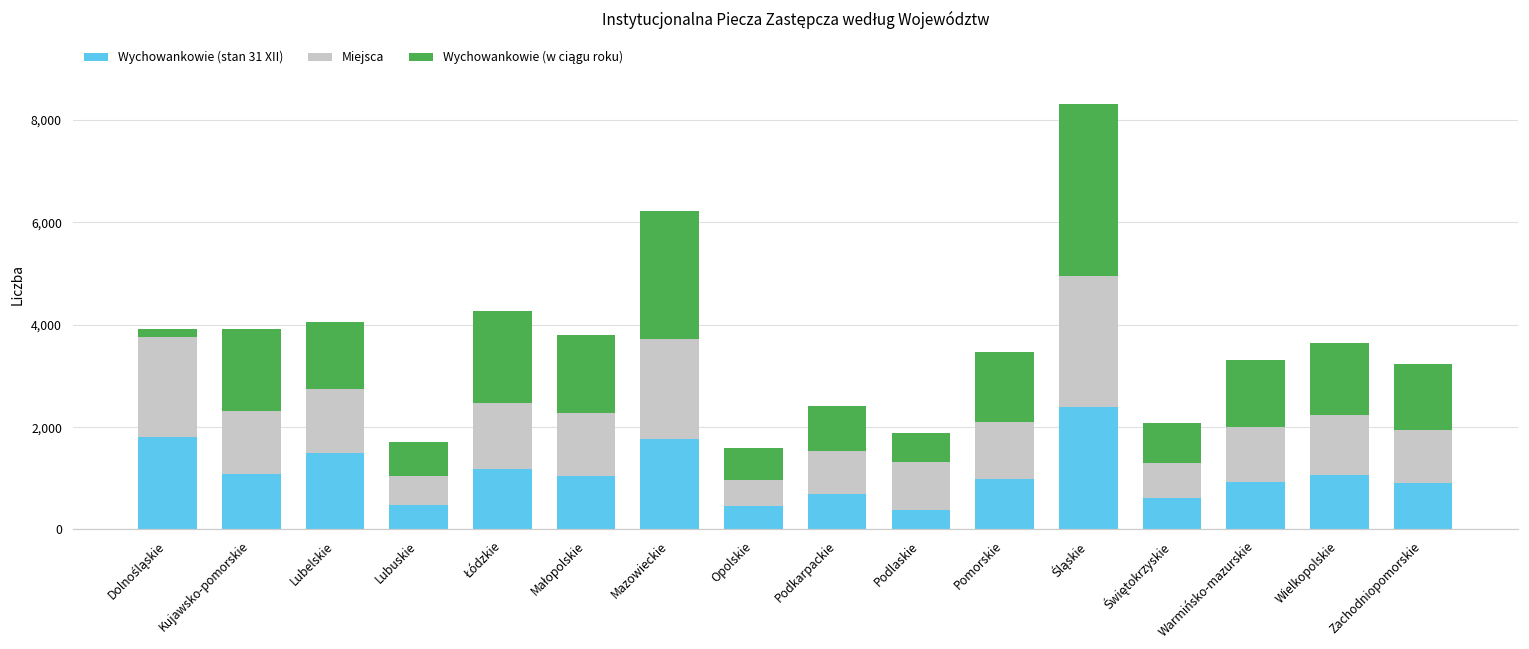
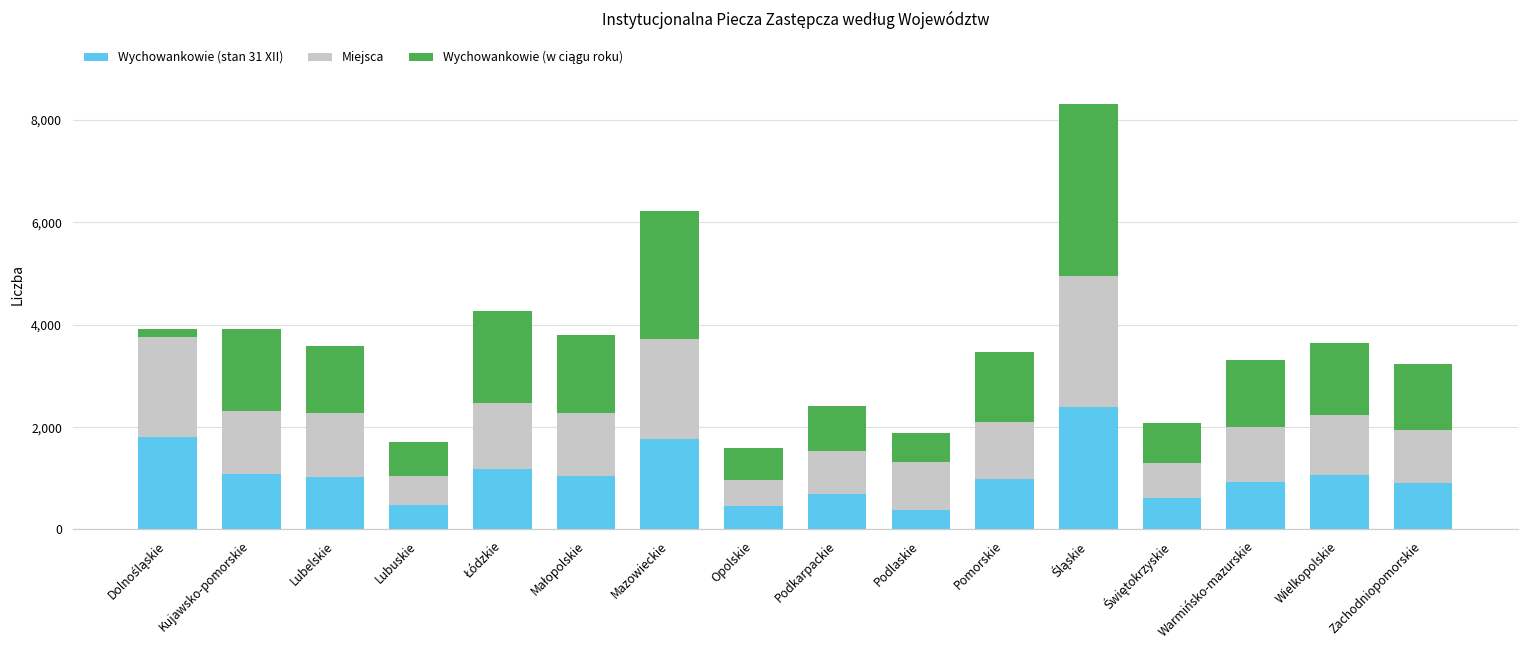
  {
    "Wychowankowie (stan 31 XII)": {
      "Dolnośląskie": "1,800",
      "Kujawsko-pomorskie": "1,100",
-     "Lubelskie": "1,500",
+     "Lubelskie": "1,000",
      "Lubuskie": "500",
      "Łódzkie": "1,200",
      "Małopolskie": "1,000",
      "Mazowieckie": "1,800",
      "Opolskie": "500",
      "Podkarpackie": "700",
      "Podlaskie": "400",
      "Pomorskie": "1,000",
      "Śląskie": "2,400",
      "Świętokrzyskie": "600",
      "Warmińsko-mazurskie": "900",
      "Wielkopolskie": "1,100",
      "Zachodniopomorskie": "900"
    },
    "Miejsca": {
      "Dolnośląskie": "2,000",
      "Kujawsko-pomorskie": "1,200",
      "Lubelskie": "1,300",
      "Lubuskie": "600",
      "Łódzkie": "1,300",
      "Małopolskie": "1,200",
      "Mazowieckie": "2,000",
      "Opolskie": "500",
      "Podkarpackie": "900",
      "Podlaskie": "900",
      "Pomorskie": "1,100",
      "Śląskie": "2,600",
      "Świętokrzyskie": "700",
      "Warmińsko-mazurskie": "1,100",
      "Wielkopolskie": "1,200",
      "Zachodniopomorskie": "1,000"
    },
    "Wychowankowie (w ciągu roku)": {
      "Dolnośląskie": "200",
      "Kujawsko-pomorskie": "1,600",
      "Lubelskie": "1,300",
      "Lubuskie": "700",
      "Łódzkie": "1,800",
      "Małopolskie": "1,500",
      "Mazowieckie": "2,500",
      "Opolskie": "600",
      "Podkarpackie": "900",
      "Podlaskie": "600",
      "Pomorskie": "1,400",
      "Śląskie": "3,400",
      "Świętokrzyskie": "800",
      "Warmińsko-mazurskie": "1,300",
      "Wielkopolskie": "1,400",
      "Zachodniopomorskie": "1,300"
    }
  }
